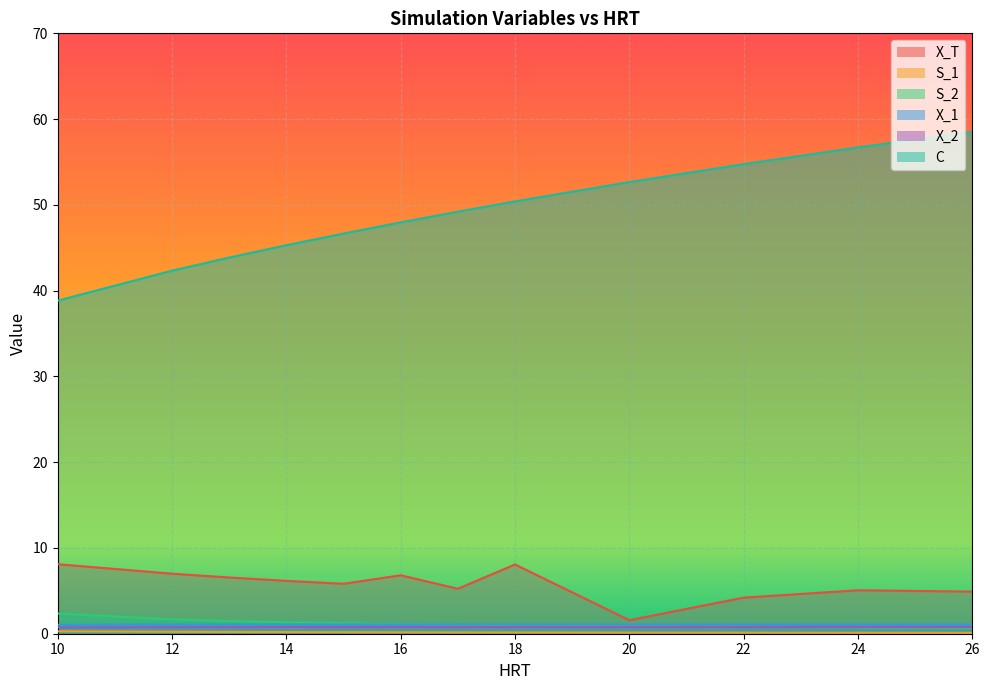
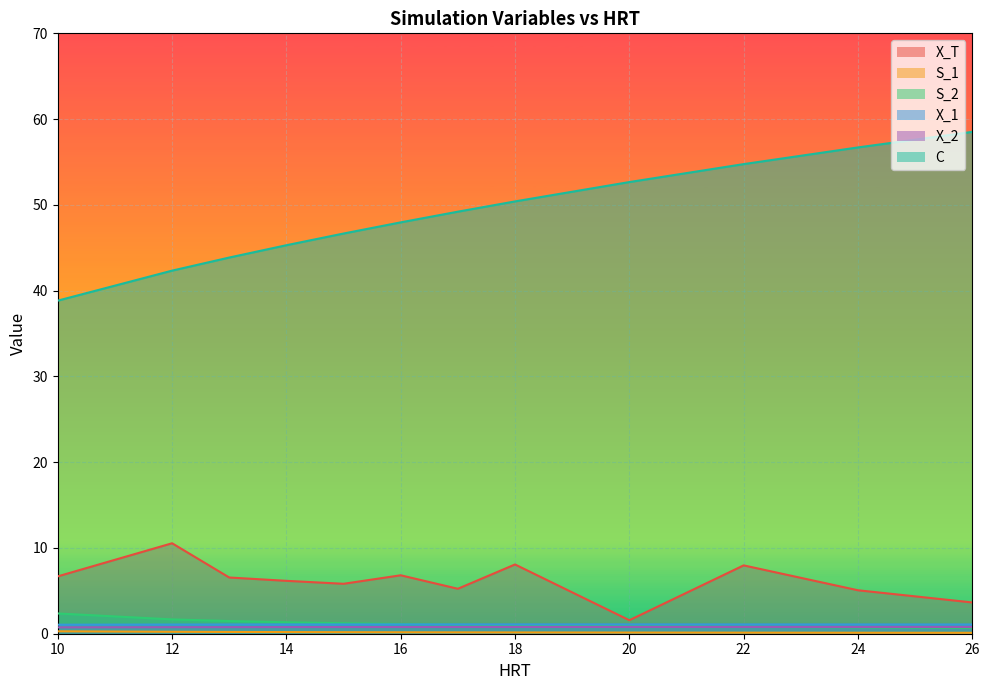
  {
    "X_T": {
-     "10": 8,
-     "12": 7,
+     "10": 7,
+     "12": 11,
      "14": 6,
      "16": 7,
      "18": 8,
      "20": 2,
-     "22": 4,
+     "22": 8,
      "24": 5,
-     "26": 5
+     "26": 4
    },
    "S_1": {
      "10": 0,
      "12": 0,
      "14": 0,
      "16": 0,
      "18": 0,
      "20": 0,
      "22": 0,
      "24": 0,
      "26": 0
    },
    "X_2": {
      "10": 1,
      "12": 1,
      "14": 1,
      "16": 1
    }
  }
